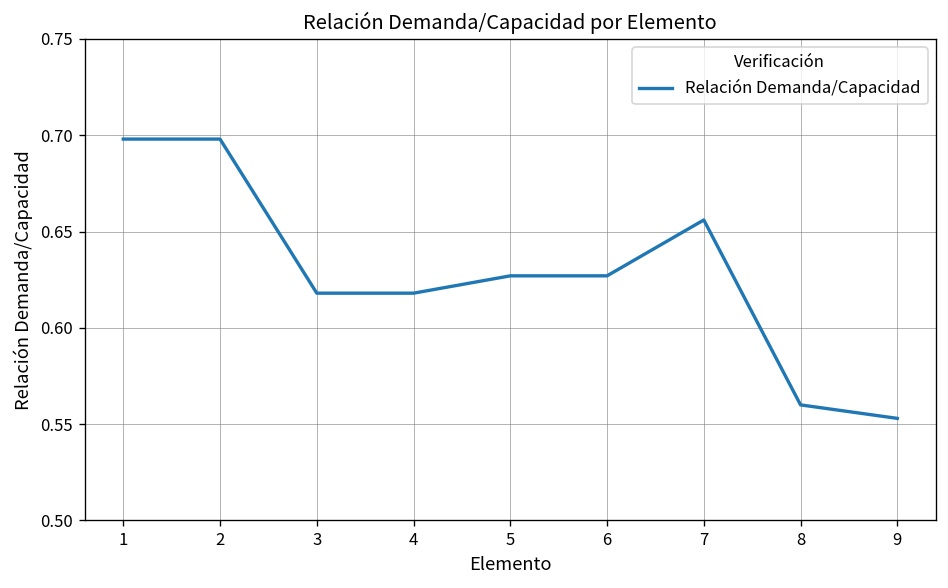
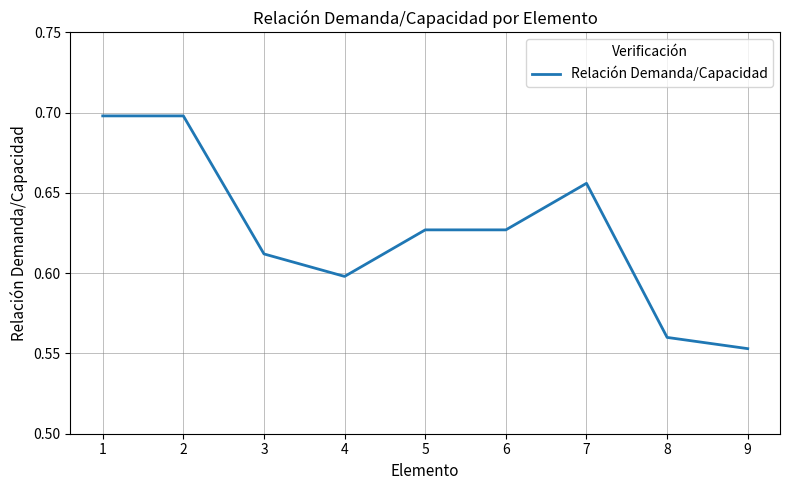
  {
    "1": 0.698,
    "2": 0.698,
-   "3": 0.618,
-   "4": 0.618,
+   "3": 0.612,
+   "4": 0.598,
    "5": 0.627,
    "6": 0.627,
    "7": 0.656,
    "8": 0.560,
    "9": 0.553
  }
